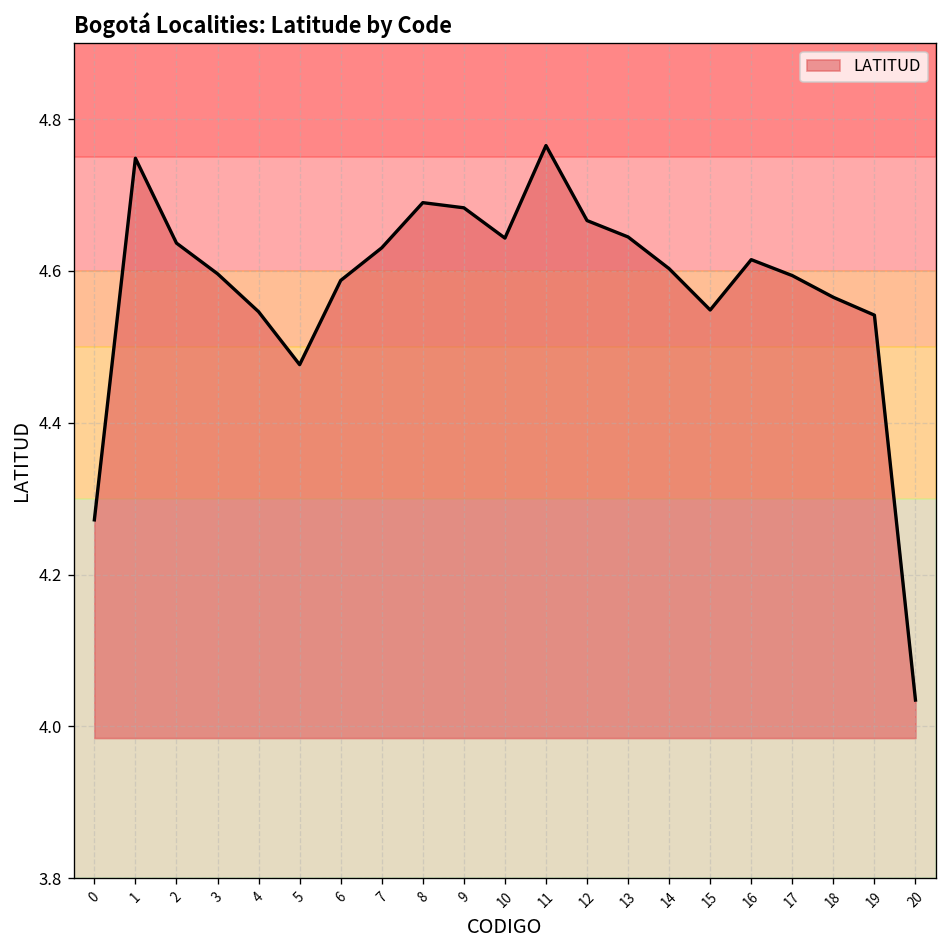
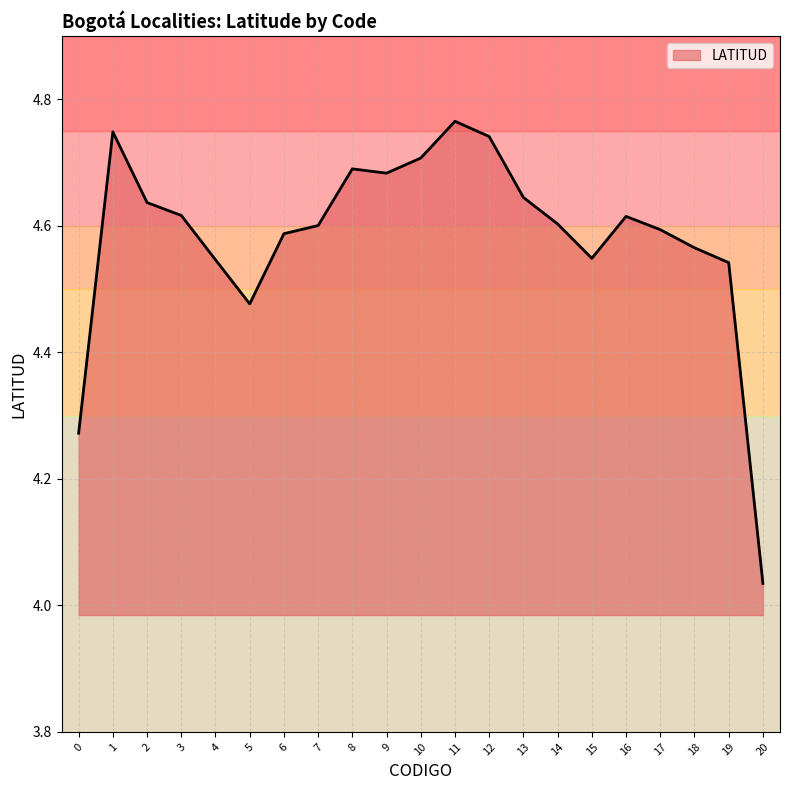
  {
    "0": 4.27,
    "1": 4.75,
    "2": 4.64,
-   "3": 4.60,
+   "3": 4.62,
    "4": 4.55,
    "5": 4.48,
    "6": 4.59,
-   "7": 4.63,
+   "7": 4.60,
    "8": 4.69,
    "9": 4.68,
-   "10": 4.64,
-   "12": 4.67,
+   "10": 4.71,
+   "12": 4.74,
    "13": 4.64,
    "14": 4.60,
    "15": 4.55,
    "16": 4.61,
    "17": 4.59,
    "18": 4.57,
    "19": 4.54,
    "20": 4.03
  }
